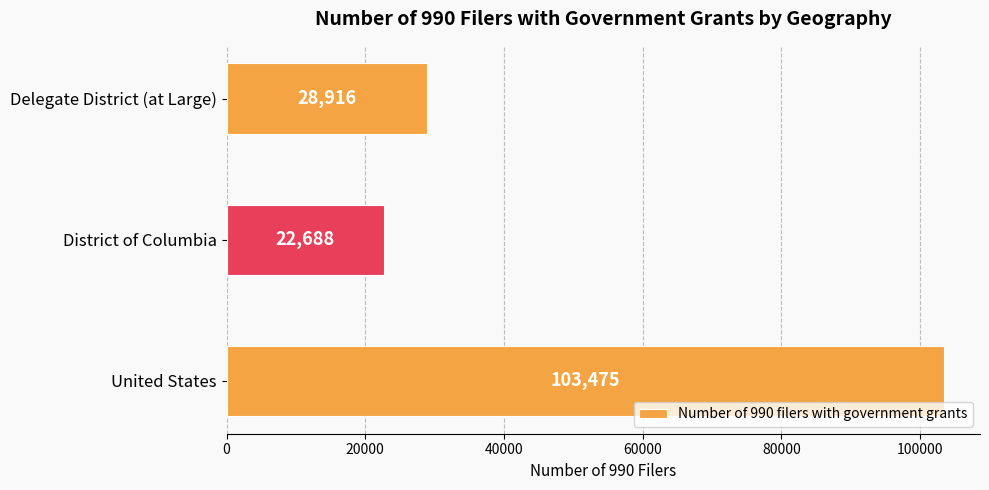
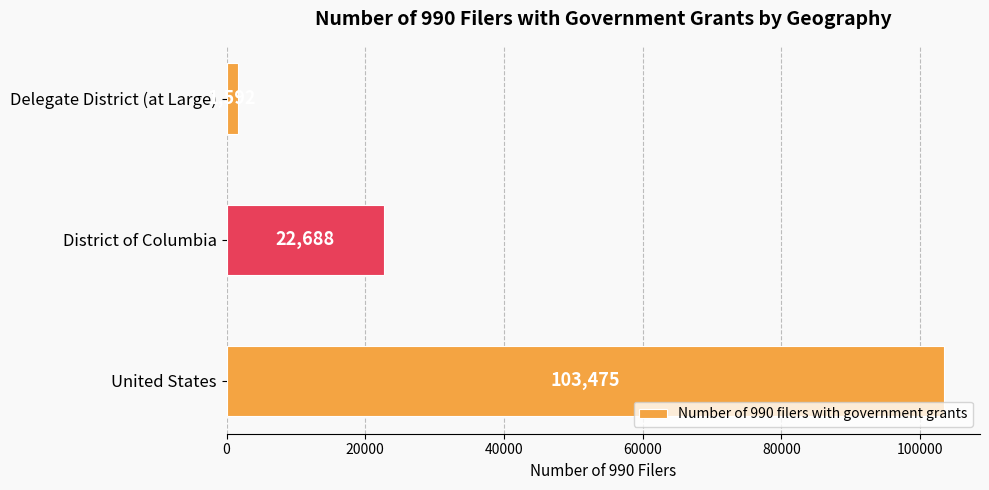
  {
-   "Delegate District (at Large)": 29000
+   "Delegate District (at Large)": 2000
  }
